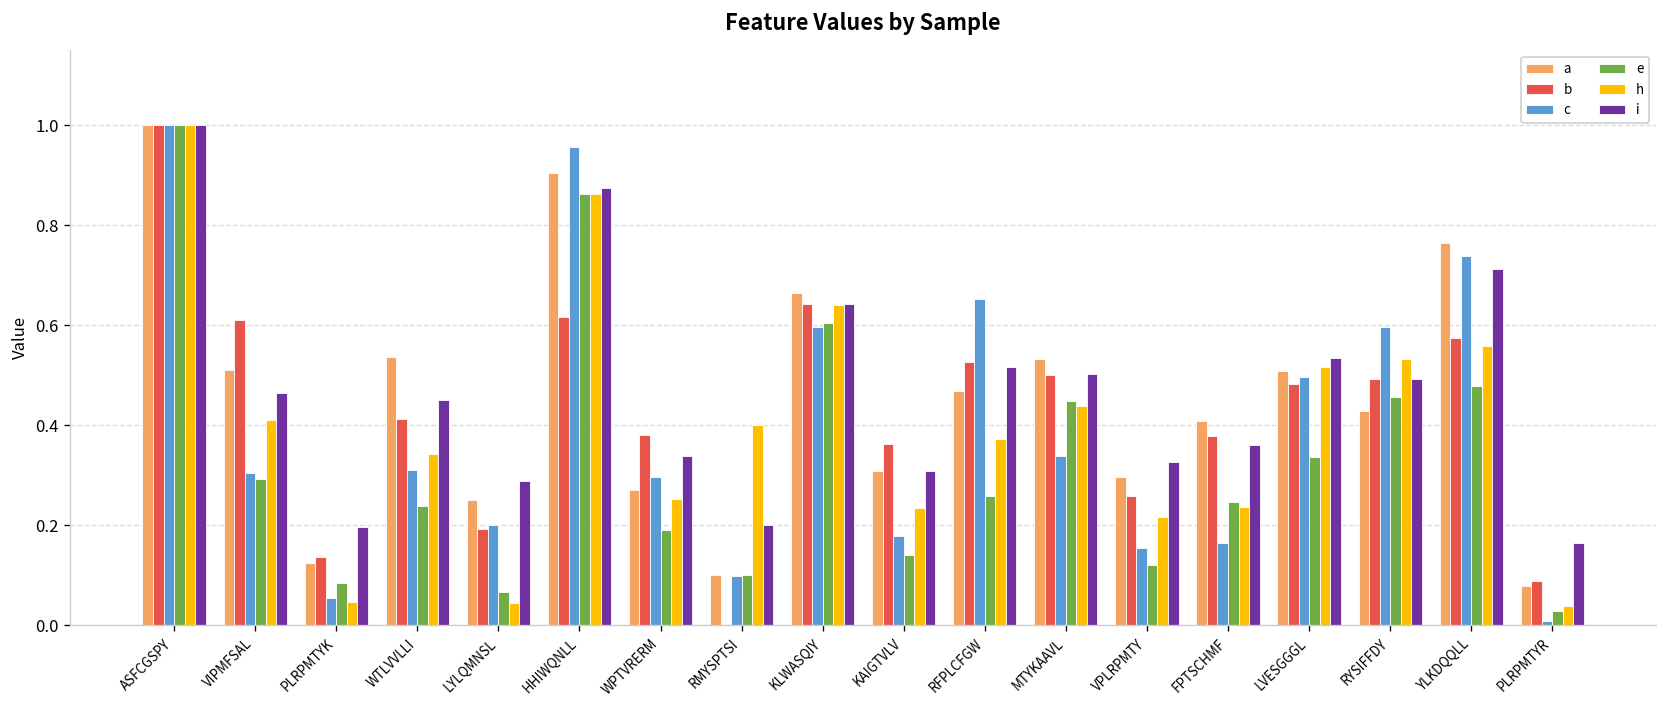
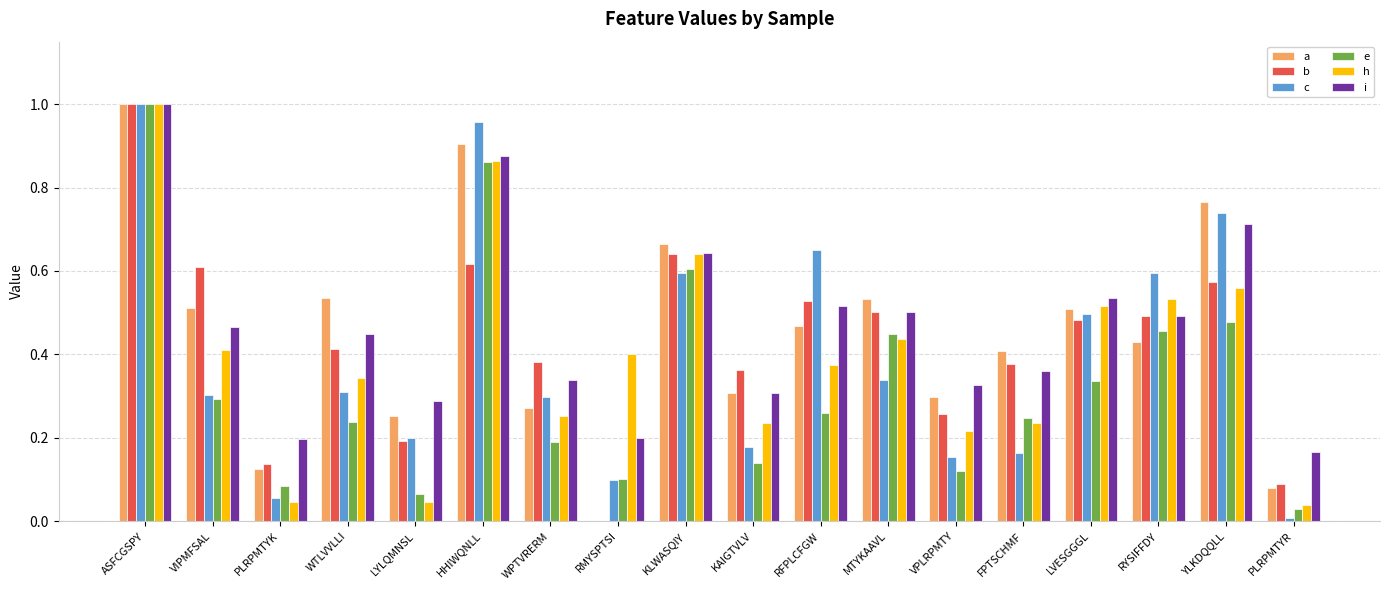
  {
    "a": {
      "ASFCGSPY": 1.0,
      "VIPMFSAL": 0.51,
      "PLRPMTYK": 0.12,
      "WTLVVLLI": 0.54,
      "LYLQMNSL": 0.25,
      "HHIWQNLL": 0.9,
      "WPTVRERM": 0.27,
-     "RMYSPTSI": 0.1,
+     "RMYSPTSI": 0.0,
      "KLWASQIY": 0.66,
      "KAIGTVLV": 0.31,
      "RFPLCFGW": 0.47,
      "MTYKAAVL": 0.53,
      "VPLRPMTY": 0.3,
      "FPTSCHMF": 0.41,
      "LVESGGGL": 0.51,
      "RYSIFFDY": 0.43,
      "YLKDQQLL": 0.76,
      "PLRPMTYR": 0.08
    },
    "b": {
      "ASFCGSPY": 1.0,
      "VIPMFSAL": 0.61,
      "PLRPMTYK": 0.14,
      "WTLVVLLI": 0.41,
      "LYLQMNSL": 0.19,
      "HHIWQNLL": 0.62,
      "WPTVRERM": 0.38,
      "RMYSPTSI": 0.0,
      "KLWASQIY": 0.64,
      "KAIGTVLV": 0.36,
      "RFPLCFGW": 0.53,
      "MTYKAAVL": 0.5,
      "VPLRPMTY": 0.26,
      "FPTSCHMF": 0.38,
      "LVESGGGL": 0.48,
      "RYSIFFDY": 0.49,
      "YLKDQQLL": 0.57,
      "PLRPMTYR": 0.09
    },
    "c": {
      "ASFCGSPY": 1.0,
      "VIPMFSAL": 0.3,
      "PLRPMTYK": 0.06,
      "WTLVVLLI": 0.31,
      "LYLQMNSL": 0.2,
      "HHIWQNLL": 0.96,
      "WPTVRERM": 0.3,
      "RMYSPTSI": 0.1,
      "KLWASQIY": 0.6,
      "KAIGTVLV": 0.18,
      "RFPLCFGW": 0.65,
      "MTYKAAVL": 0.34,
      "VPLRPMTY": 0.15,
      "FPTSCHMF": 0.16,
      "LVESGGGL": 0.5,
      "RYSIFFDY": 0.6,
      "YLKDQQLL": 0.74,
      "PLRPMTYR": 0.01
    },
    "e": {
      "ASFCGSPY": 1.0,
      "VIPMFSAL": 0.29,
      "PLRPMTYK": 0.08,
      "WTLVVLLI": 0.24,
      "LYLQMNSL": 0.07,
      "HHIWQNLL": 0.86,
      "WPTVRERM": 0.19,
      "RMYSPTSI": 0.1,
      "KLWASQIY": 0.6,
      "KAIGTVLV": 0.14,
      "RFPLCFGW": 0.26,
      "MTYKAAVL": 0.45,
      "VPLRPMTY": 0.12,
      "FPTSCHMF": 0.25,
      "LVESGGGL": 0.34,
      "RYSIFFDY": 0.46,
      "YLKDQQLL": 0.48,
      "PLRPMTYR": 0.03
    },
    "h": {
      "ASFCGSPY": 1.0,
      "VIPMFSAL": 0.41,
      "PLRPMTYK": 0.05,
      "WTLVVLLI": 0.34,
      "LYLQMNSL": 0.04,
      "HHIWQNLL": 0.86,
      "WPTVRERM": 0.25,
      "RMYSPTSI": 0.4,
      "KLWASQIY": 0.64,
      "KAIGTVLV": 0.23,
      "RFPLCFGW": 0.37,
      "MTYKAAVL": 0.44,
      "VPLRPMTY": 0.22,
      "FPTSCHMF": 0.24,
      "LVESGGGL": 0.52,
      "RYSIFFDY": 0.53,
      "YLKDQQLL": 0.56,
      "PLRPMTYR": 0.04
    },
    "i": {
      "ASFCGSPY": 1.0,
      "VIPMFSAL": 0.46,
      "PLRPMTYK": 0.2,
      "WTLVVLLI": 0.45,
      "LYLQMNSL": 0.29,
      "HHIWQNLL": 0.88,
      "WPTVRERM": 0.34,
      "RMYSPTSI": 0.2,
      "KLWASQIY": 0.64,
      "KAIGTVLV": 0.31,
      "RFPLCFGW": 0.52,
      "MTYKAAVL": 0.5,
      "VPLRPMTY": 0.33,
      "FPTSCHMF": 0.36,
      "LVESGGGL": 0.53,
      "RYSIFFDY": 0.49,
      "YLKDQQLL": 0.71,
      "PLRPMTYR": 0.17
    }
  }
